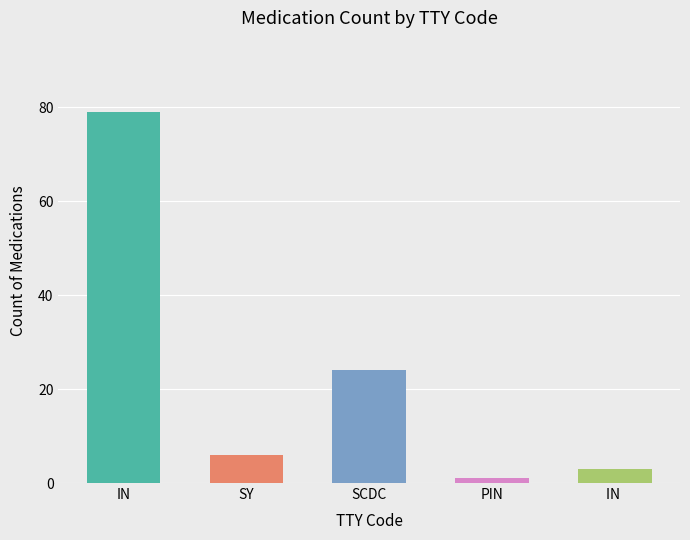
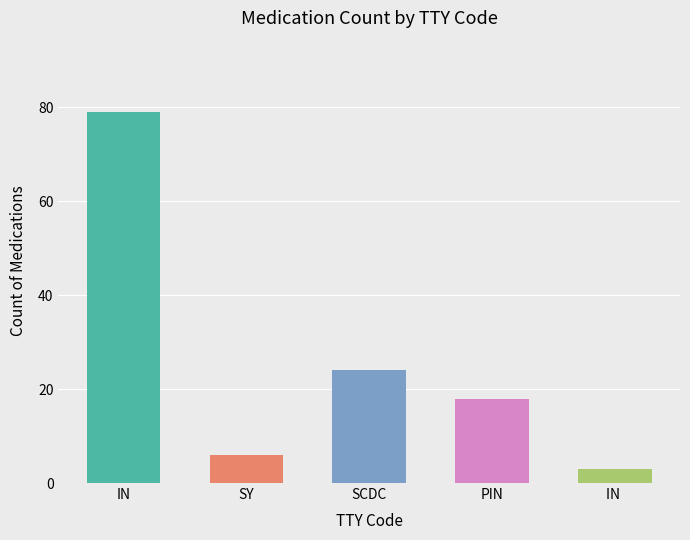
  {
    "SY": 6,
    "SCDC": 24,
-   "PIN": 1
+   "PIN": 18
  }
